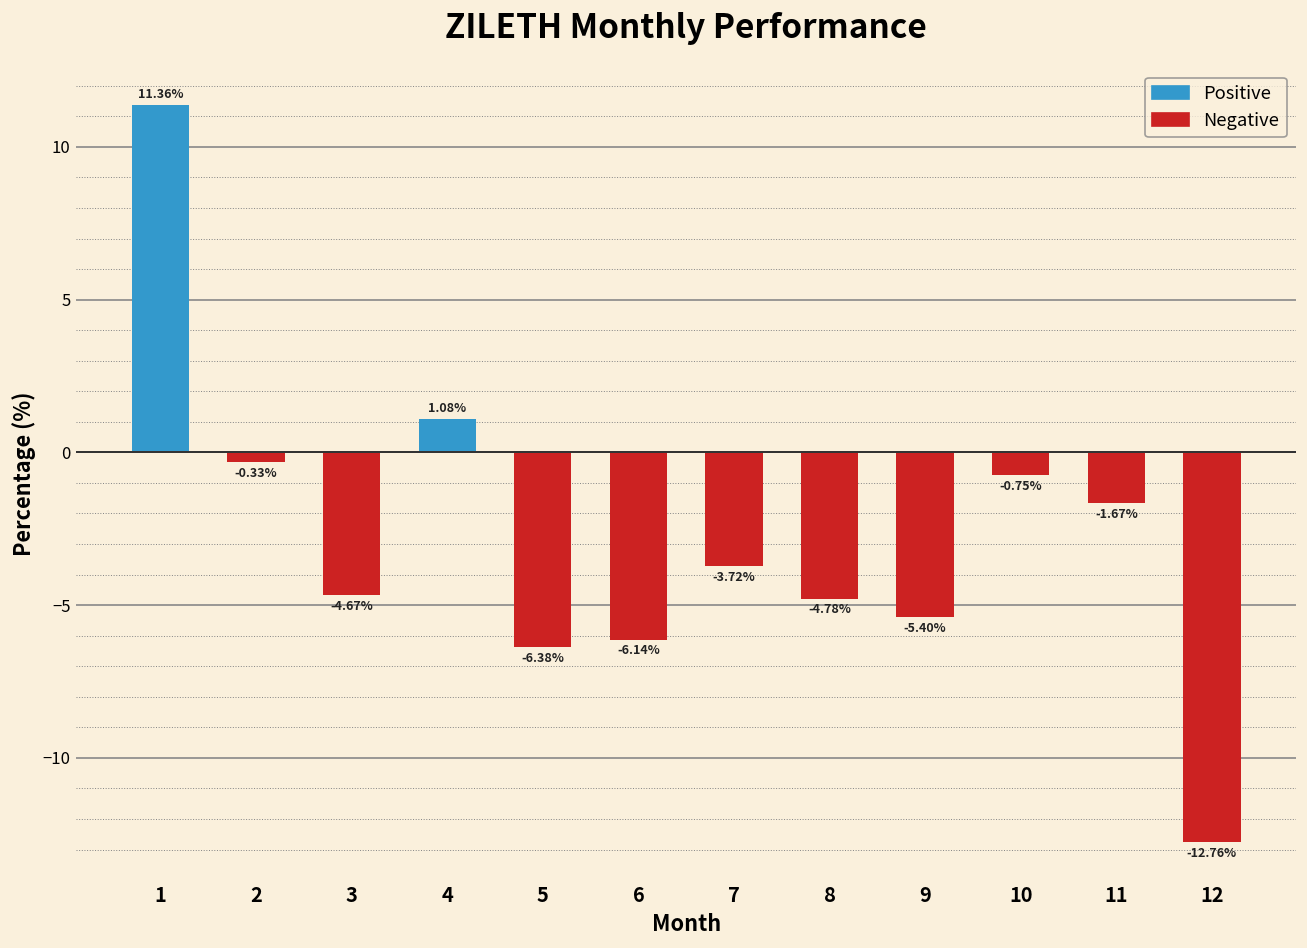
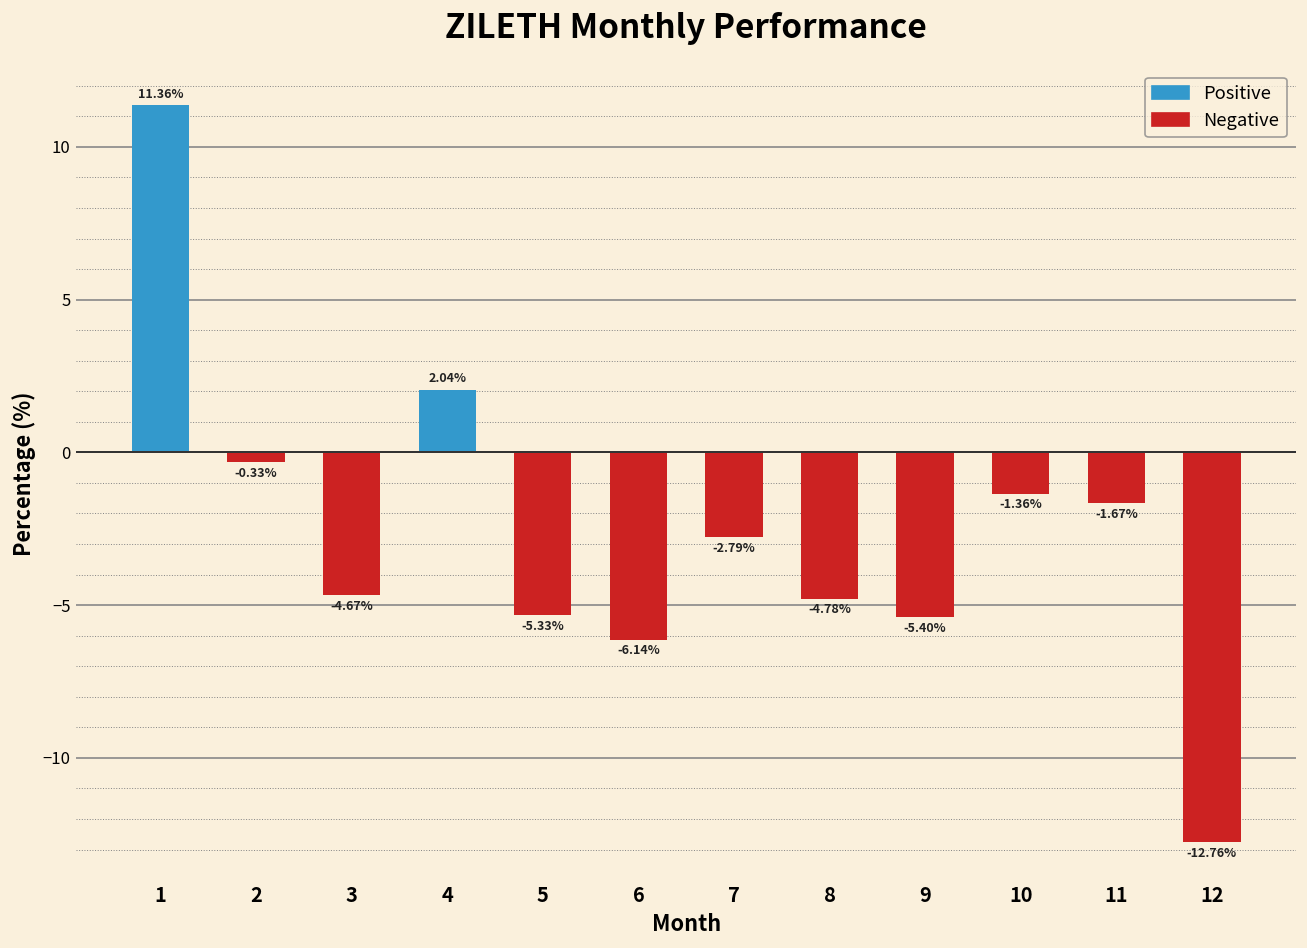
  {
    "1": "11.36%",
    "2": "-0.33%",
    "3": "-4.67%",
-   "4": "1.08%",
-   "5": "-6.38%",
+   "4": "2.04%",
+   "5": "-5.33%",
    "6": "-6.14%",
-   "7": "-3.72%",
+   "7": "-2.79%",
    "8": "-4.78%",
    "9": "-5.40%",
-   "10": "-0.75%",
+   "10": "-1.36%",
    "11": "-1.67%",
    "12": "-12.76%"
  }
